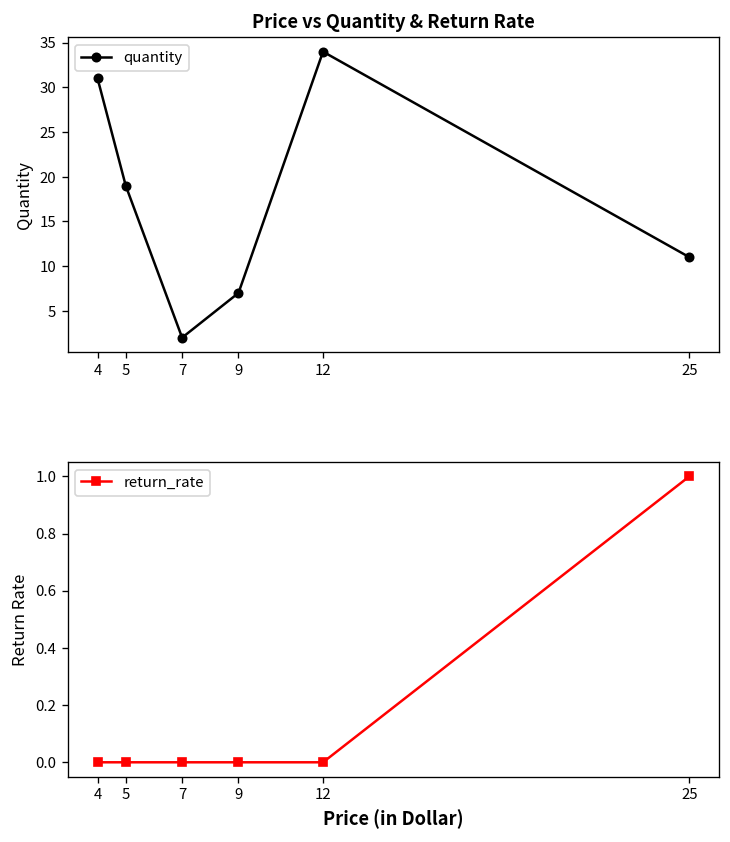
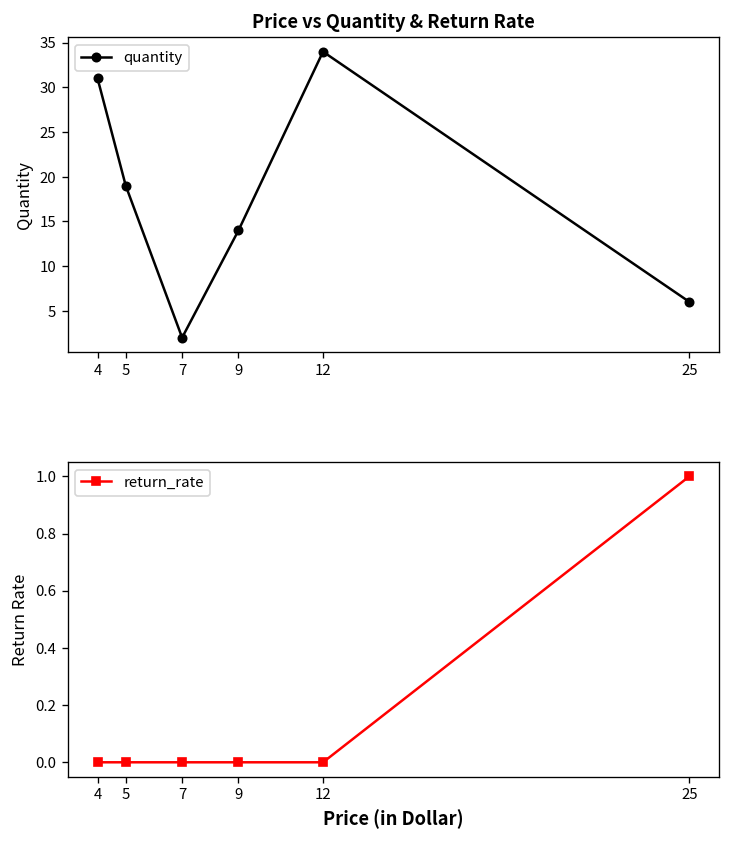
  {
    "Price vs Quantity & Return Rate": {
      "4": 31,
      "5": 19,
      "7": 2,
-     "9": 7,
+     "9": 14,
      "12": 34,
-     "25": 11
+     "25": 6
    }
  }
